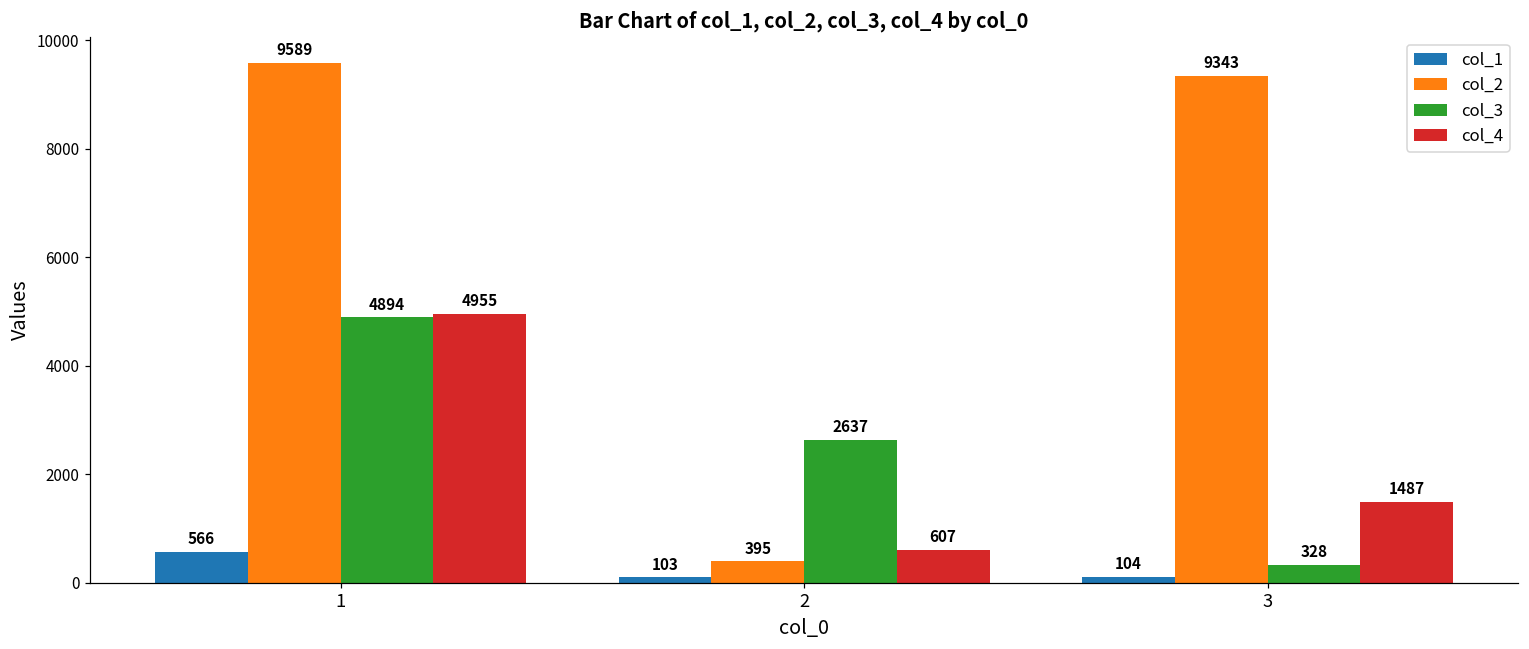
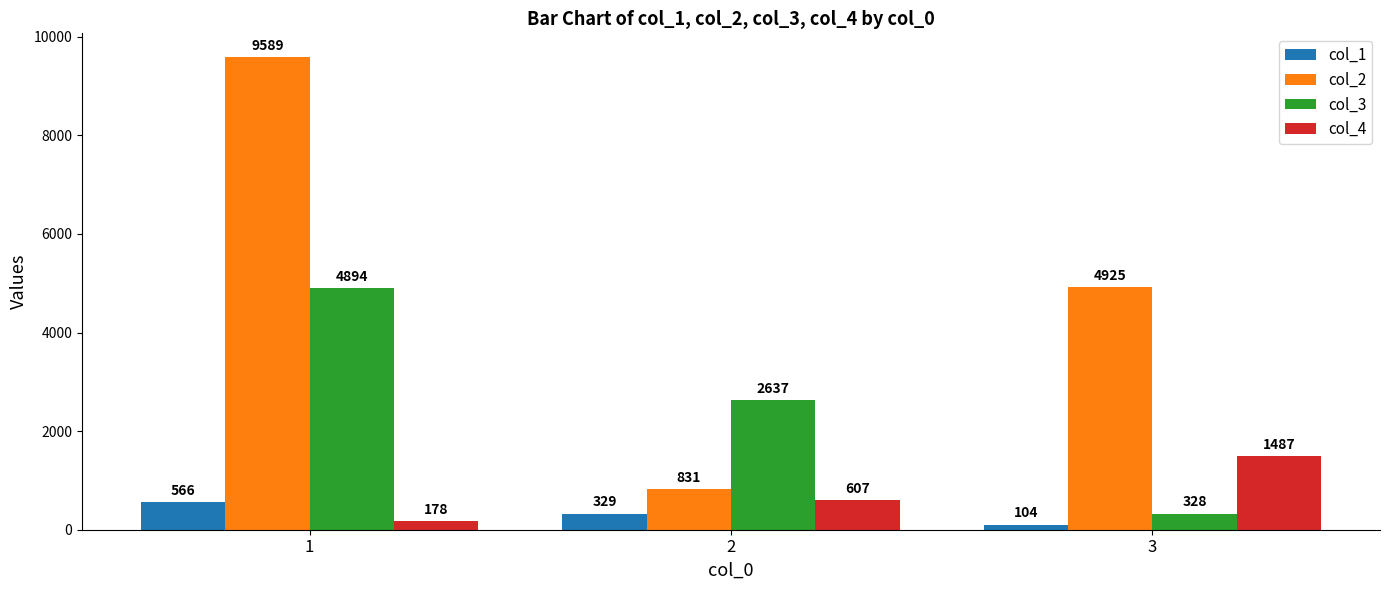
  {
    "col_1": {
      "1": 566,
-     "2": 103,
+     "2": 329,
      "3": 104
    },
    "col_2": {
      "1": 9589,
-     "2": 395,
-     "3": 9343
+     "2": 831,
+     "3": 4925
    },
    "col_3": {
      "1": 4894,
      "2": 2637,
      "3": 328
    },
    "col_4": {
-     "1": 4955,
+     "1": 178,
      "2": 607,
      "3": 1487
    }
  }
